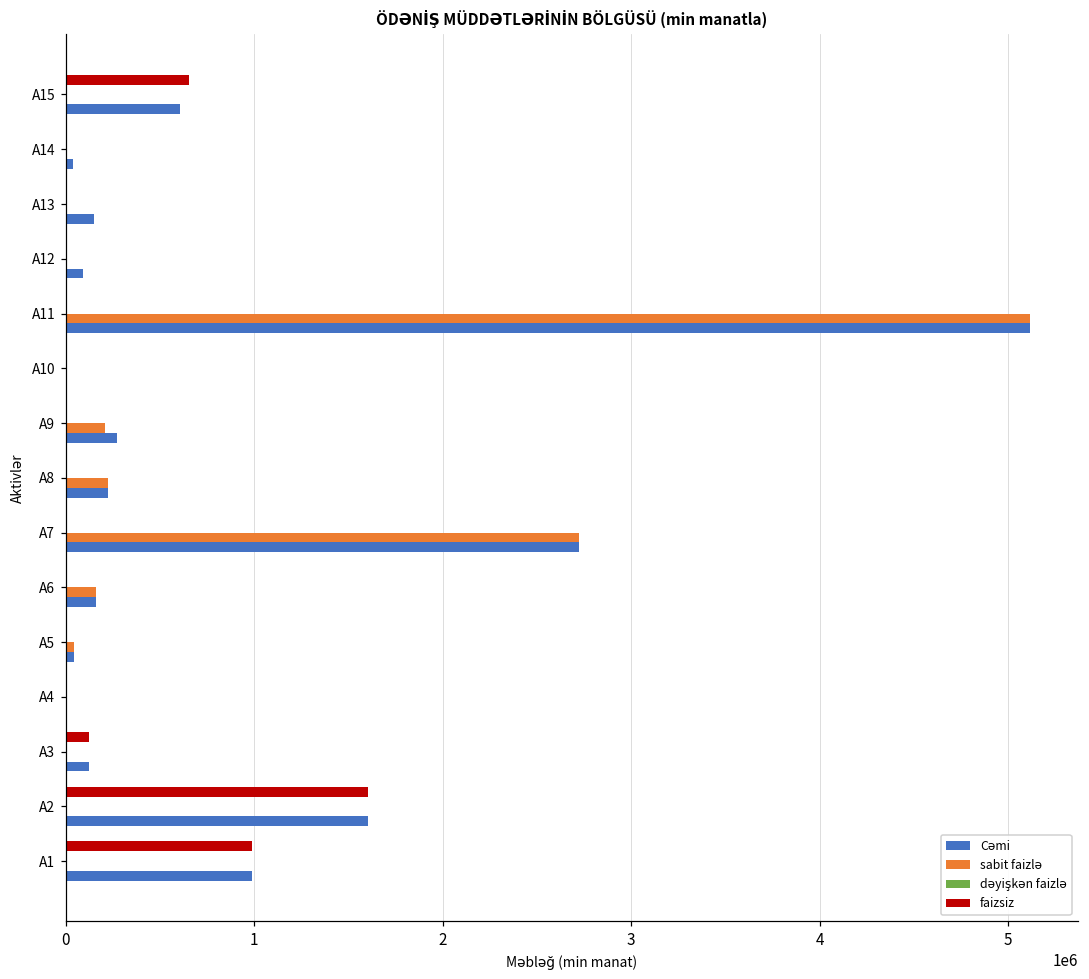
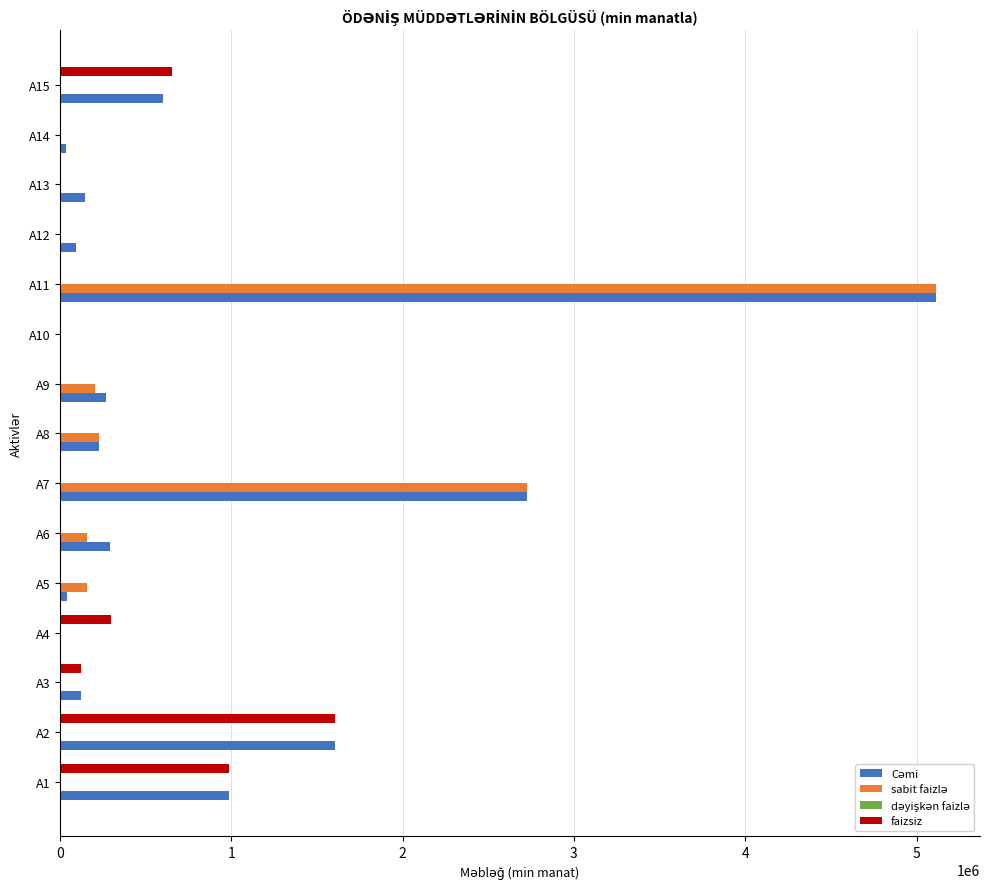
  {
    "Cəmi": {
      "A15": 600000,
      "A14": 40000,
      "A13": 150000,
      "A12": 90000,
      "A11": 5110000,
      "A9": 270000,
      "A8": 230000,
      "A7": 2720000,
-     "A6": 160000,
+     "A6": 290000,
      "A5": 40000,
      "A3": 120000,
      "A2": 1600000,
      "A1": 990000
    },
    "sabit faizlə": {
      "A15": 0,
      "A14": 0,
      "A13": 0,
      "A12": 0,
      "A11": 5110000,
      "A9": 210000,
      "A8": 230000,
      "A7": 2720000,
      "A6": 160000,
-     "A5": 40000,
+     "A5": 160000,
      "A4": 0,
      "A3": 0,
      "A2": 0,
      "A1": 0
    },
    "dəyişkən faizlə": {
      "A15": 0,
      "A14": 0,
      "A13": 0,
      "A12": 0,
      "A11": 0,
      "A10": 0,
      "A9": 0,
      "A8": 0,
      "A7": 0,
      "A6": 0,
      "A5": 0,
      "A4": 0,
      "A3": 0,
      "A2": 0,
      "A1": 0
    },
    "faizsiz": {
      "A15": 650000,
      "A14": 0,
      "A13": 0,
      "A12": 0,
      "A11": 0,
      "A10": 0,
      "A9": 0,
      "A8": 0,
      "A7": 0,
      "A6": 0,
      "A5": 0,
-     "A4": 0,
+     "A4": 300000,
      "A3": 120000,
      "A2": 1600000,
      "A1": 990000
    }
  }
